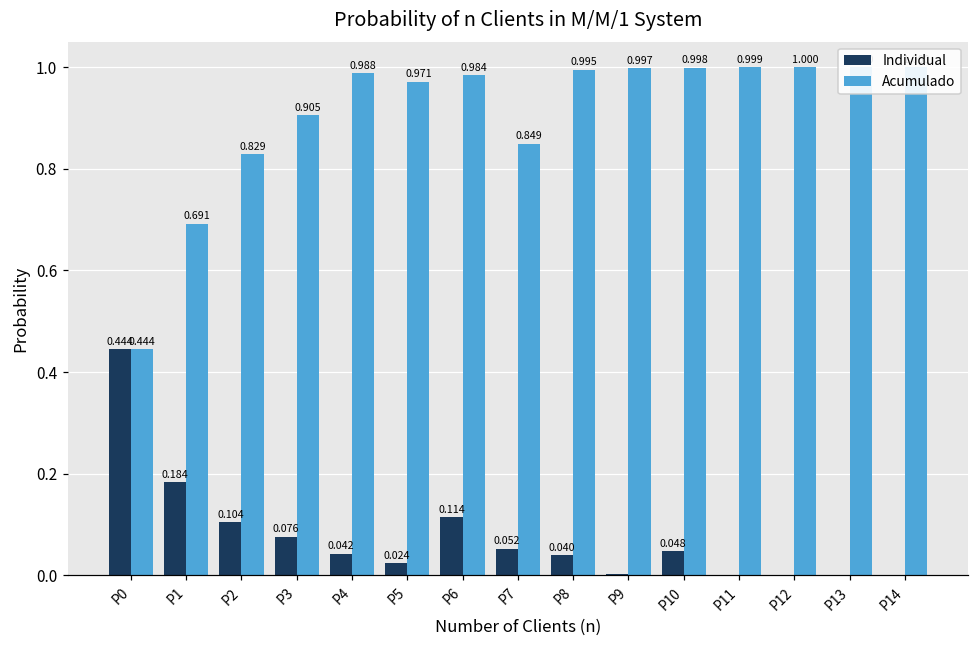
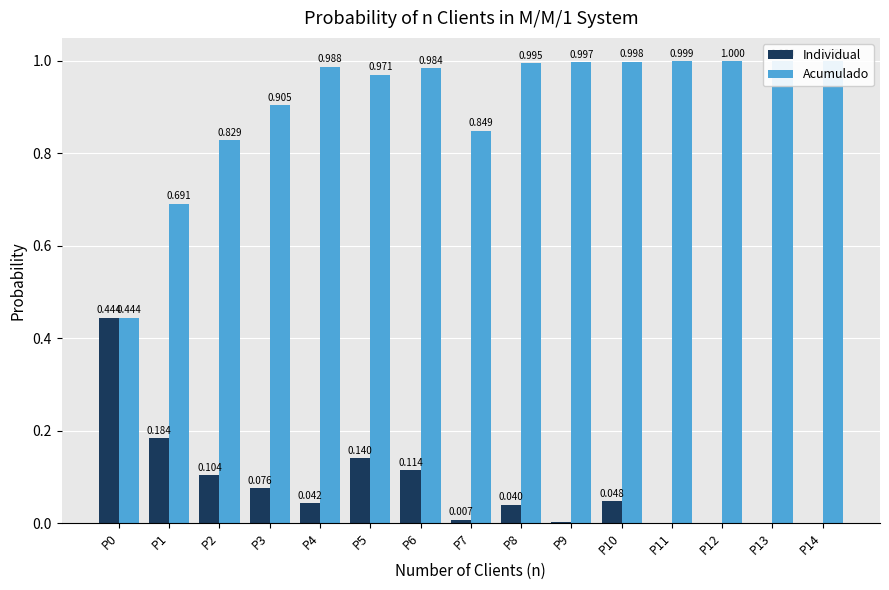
  {
    "Individual": {
      "P1": 0.184,
      "P2": 0.104,
      "P3": 0.076,
      "P4": 0.042,
-     "P5": 0.024,
+     "P5": 0.140,
      "P6": 0.114,
-     "P7": 0.052,
+     "P7": 0.007,
      "P8": 0.040,
      "P10": 0.048
    },
    "Acumulado": {
      "P1": 0.691,
      "P2": 0.829,
      "P3": 0.905,
      "P4": 0.988,
      "P5": 0.971,
      "P6": 0.984,
      "P7": 0.849,
      "P8": 0.995,
      "P9": 0.997,
      "P10": 0.998,
      "P11": 0.999,
      "P12": 1.000
    }
  }
